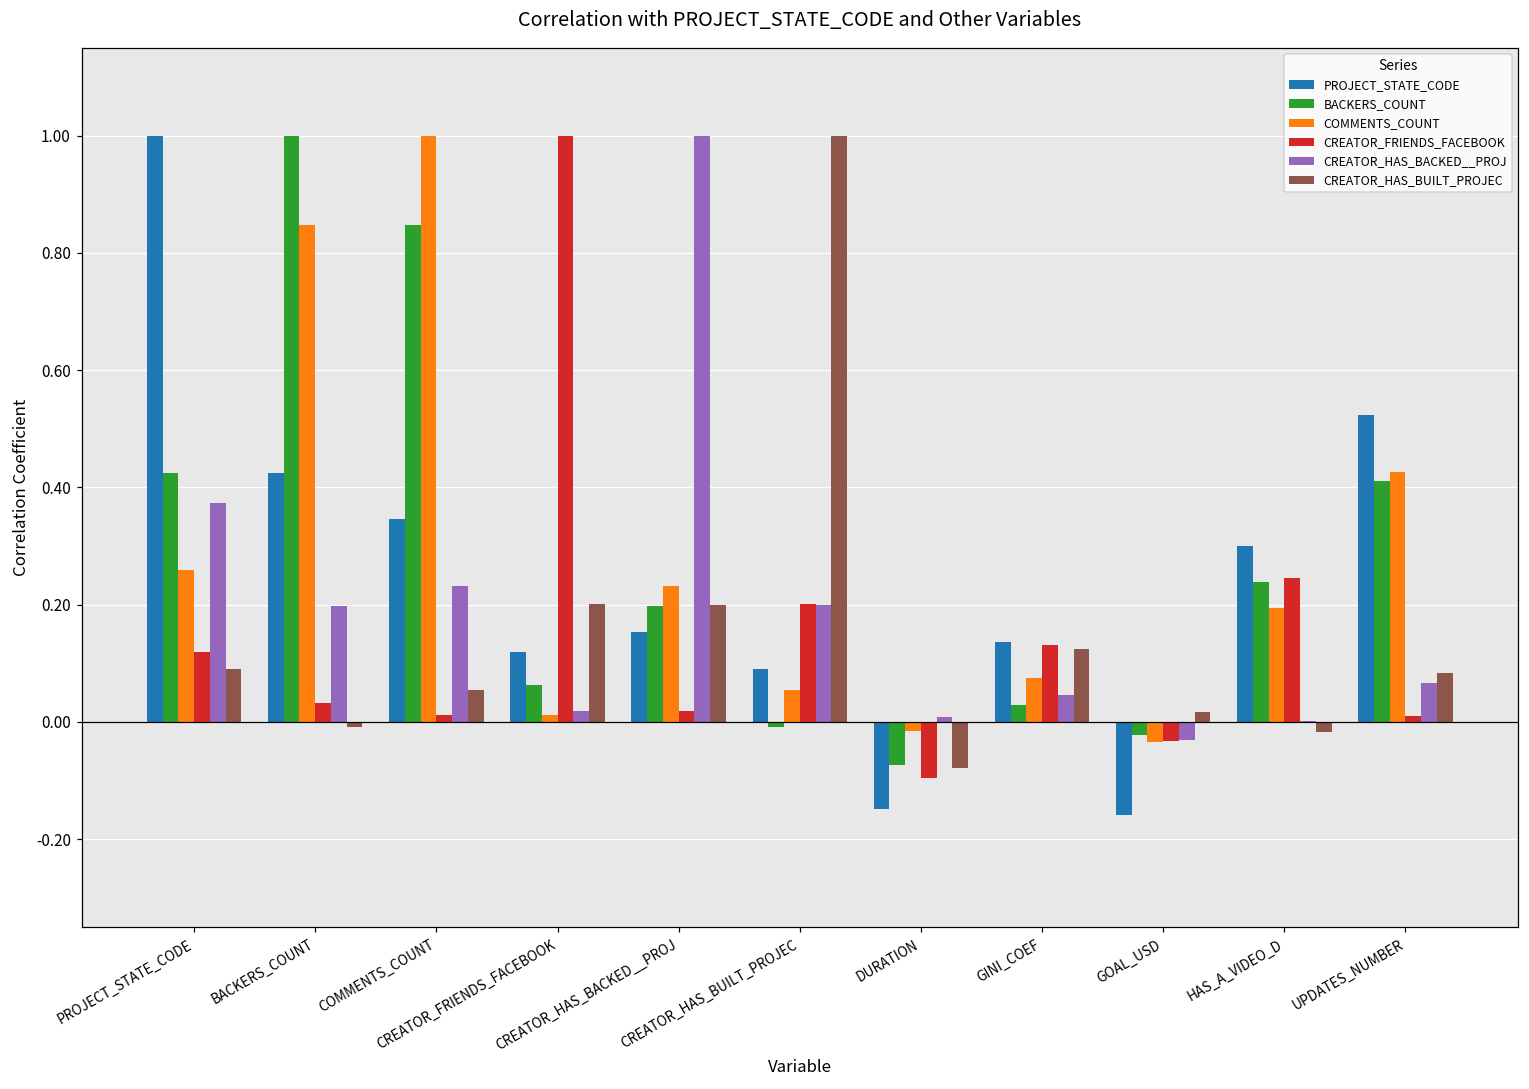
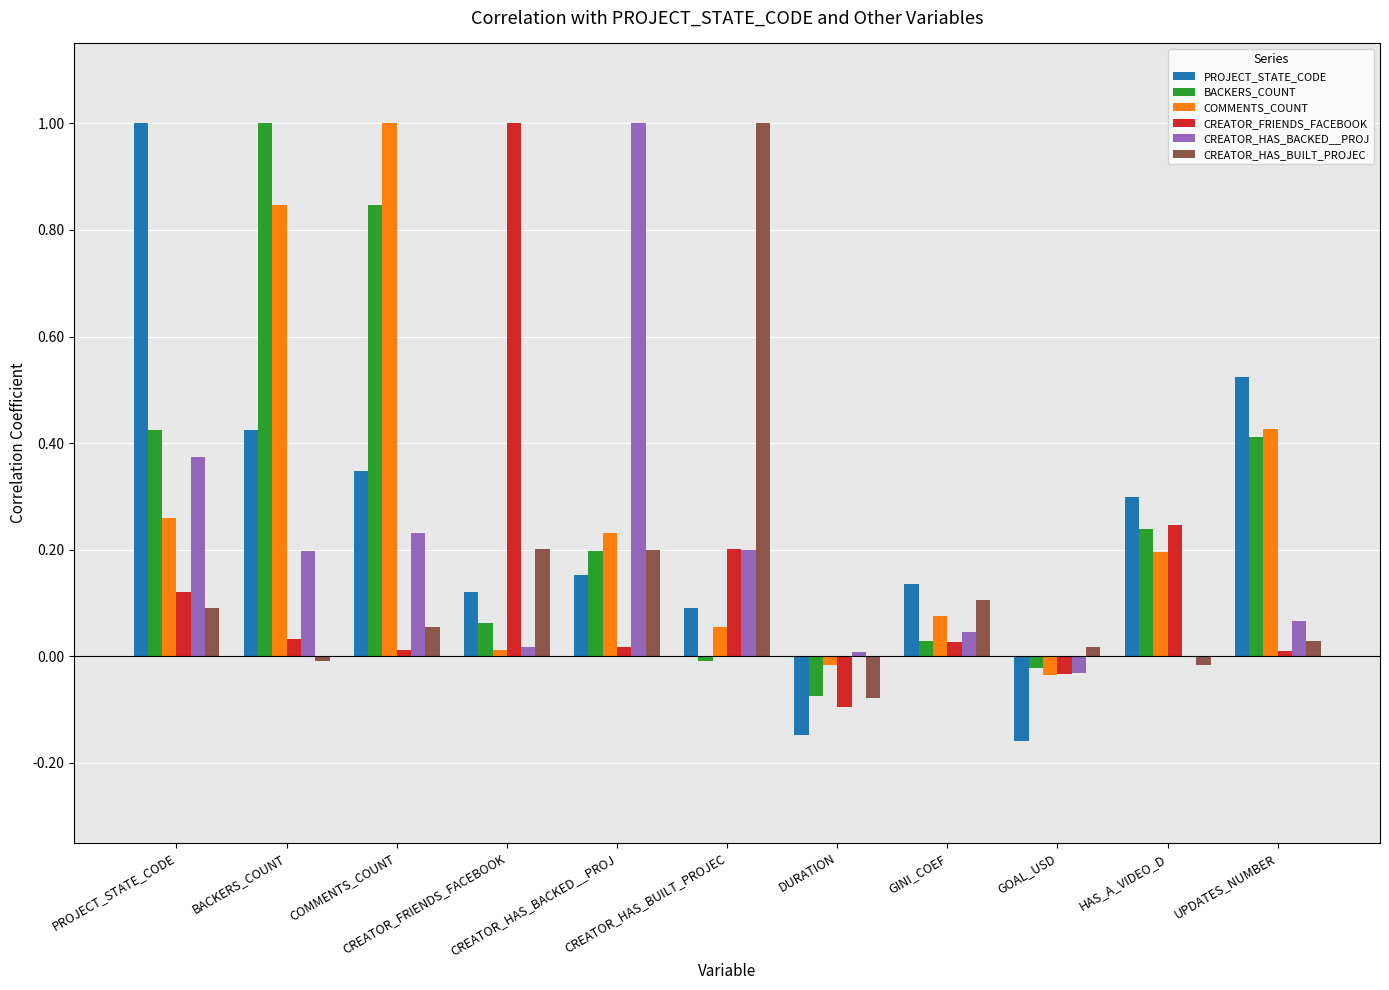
  {
    "PROJECT_STATE_CODE": {
      "PROJECT_STATE_CODE": 1.00,
      "BACKERS_COUNT": 0.43,
      "COMMENTS_COUNT": 0.35,
      "CREATOR_FRIENDS_FACEBOOK": 0.12,
      "CREATOR_HAS_BACKED__PROJ": 0.15,
      "CREATOR_HAS_BUILT_PROJEC": 0.09,
      "DURATION": -0.15,
      "GINI_COEF": 0.14,
      "GOAL_USD": -0.16,
      "HAS_A_VIDEO_D": 0.30,
      "UPDATES_NUMBER": 0.52
    },
    "BACKERS_COUNT": {
      "PROJECT_STATE_CODE": 0.43,
      "BACKERS_COUNT": 1.00,
      "COMMENTS_COUNT": 0.85,
      "CREATOR_FRIENDS_FACEBOOK": 0.06,
      "CREATOR_HAS_BACKED__PROJ": 0.20,
      "CREATOR_HAS_BUILT_PROJEC": -0.01,
      "DURATION": -0.07,
      "GINI_COEF": 0.03,
      "GOAL_USD": -0.02,
      "HAS_A_VIDEO_D": 0.24,
      "UPDATES_NUMBER": 0.41
    },
    "COMMENTS_COUNT": {
      "PROJECT_STATE_CODE": 0.26,
      "BACKERS_COUNT": 0.85,
      "COMMENTS_COUNT": 1.00,
      "CREATOR_FRIENDS_FACEBOOK": 0.01,
      "CREATOR_HAS_BACKED__PROJ": 0.23,
      "CREATOR_HAS_BUILT_PROJEC": 0.05,
      "DURATION": -0.02,
      "GINI_COEF": 0.08,
      "GOAL_USD": -0.03,
      "HAS_A_VIDEO_D": 0.19,
      "UPDATES_NUMBER": 0.43
    },
    "CREATOR_FRIENDS_FACEBOOK": {
      "PROJECT_STATE_CODE": 0.12,
      "BACKERS_COUNT": 0.03,
      "COMMENTS_COUNT": 0.01,
      "CREATOR_FRIENDS_FACEBOOK": 1.00,
      "CREATOR_HAS_BACKED__PROJ": 0.02,
      "CREATOR_HAS_BUILT_PROJEC": 0.20,
      "DURATION": -0.10,
-     "GINI_COEF": 0.13,
+     "GINI_COEF": 0.03,
      "GOAL_USD": -0.03,
      "HAS_A_VIDEO_D": 0.25,
      "UPDATES_NUMBER": 0.01
    },
    "CREATOR_HAS_BACKED__PROJ": {
      "PROJECT_STATE_CODE": 0.37,
      "BACKERS_COUNT": 0.20,
      "COMMENTS_COUNT": 0.23,
      "CREATOR_FRIENDS_FACEBOOK": 0.02,
      "CREATOR_HAS_BACKED__PROJ": 1.00,
      "CREATOR_HAS_BUILT_PROJEC": 0.20,
      "DURATION": 0.01,
      "GINI_COEF": 0.05,
      "GOAL_USD": -0.03,
      "UPDATES_NUMBER": 0.07
    },
    "CREATOR_HAS_BUILT_PROJEC": {
      "PROJECT_STATE_CODE": 0.09,
      "BACKERS_COUNT": -0.01,
      "COMMENTS_COUNT": 0.05,
      "CREATOR_FRIENDS_FACEBOOK": 0.20,
      "CREATOR_HAS_BACKED__PROJ": 0.20,
      "CREATOR_HAS_BUILT_PROJEC": 1.00,
      "DURATION": -0.08,
-     "GINI_COEF": 0.12,
+     "GINI_COEF": 0.11,
      "GOAL_USD": 0.02,
      "HAS_A_VIDEO_D": -0.02,
-     "UPDATES_NUMBER": 0.08
+     "UPDATES_NUMBER": 0.03
    }
  }
